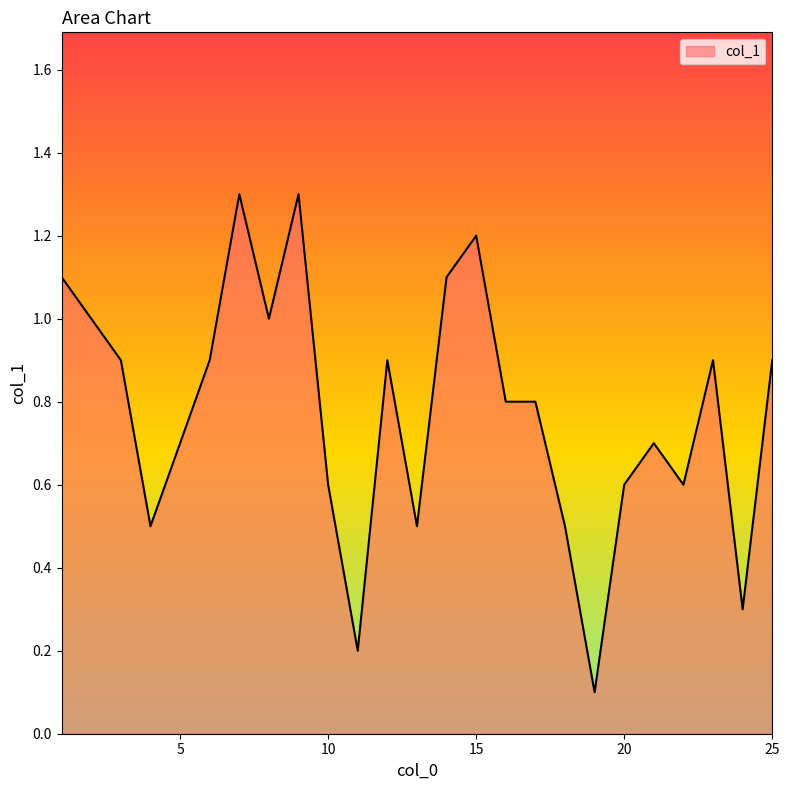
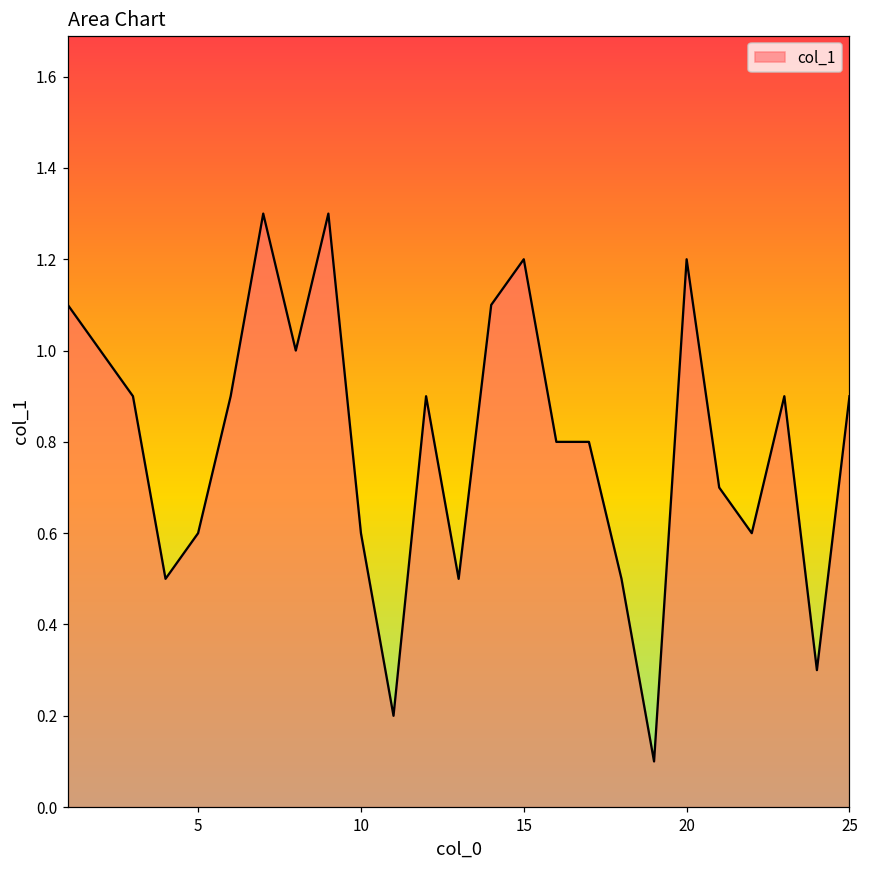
  {
-   "5": 0.7,
+   "5": 0.6,
    "10": 0.6,
    "15": 1.2,
-   "20": 0.6,
+   "20": 1.2,
    "25": 0.9
  }
